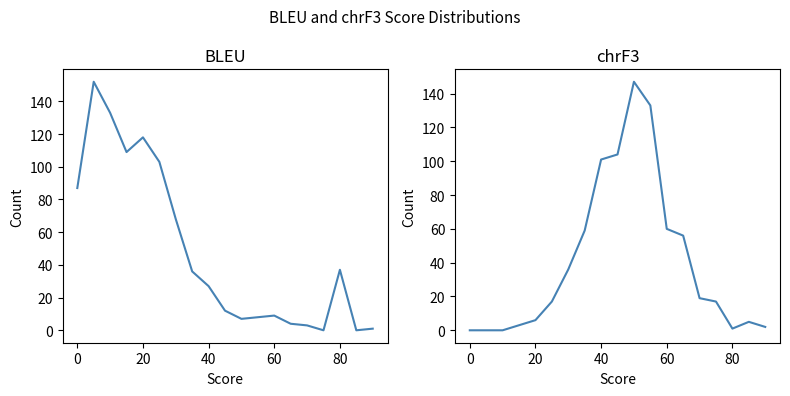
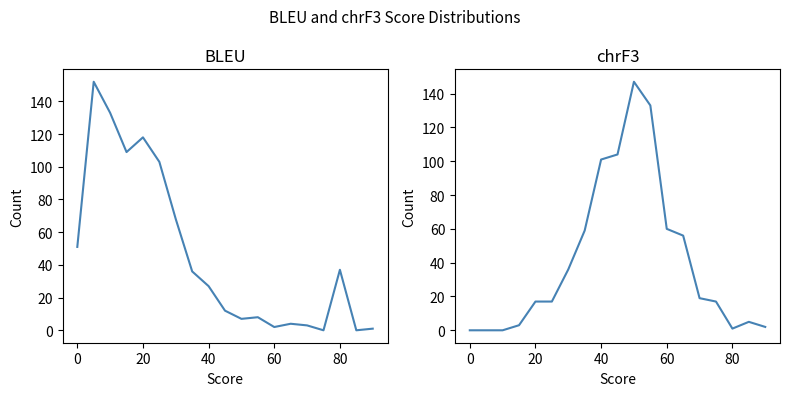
  {
    "BLEU": {
-     "0": 87,
+     "0": 51,
      "20": 118,
      "40": 27,
-     "60": 9,
+     "60": 2,
      "80": 37
    },
    "chrF3": {
      "0": 0,
-     "20": 6,
+     "20": 17,
      "40": 101,
      "60": 60,
      "80": 1
    }
  }
